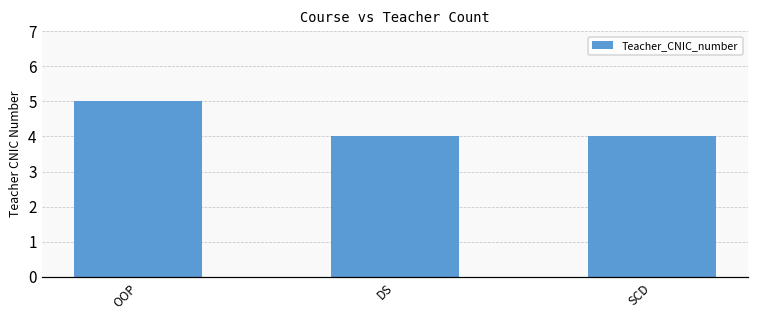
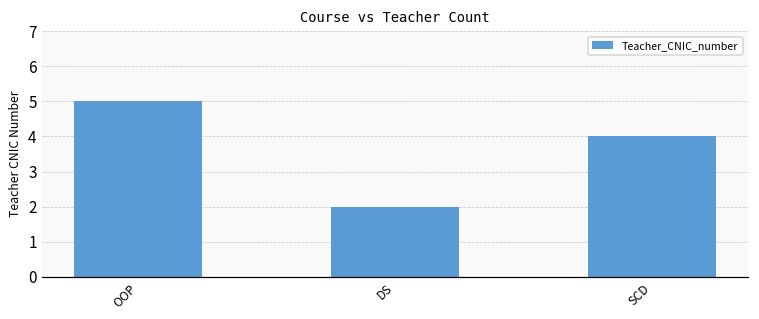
  {
    "OOP": 5,
-   "DS": 4,
+   "DS": 2,
    "SCD": 4
  }
